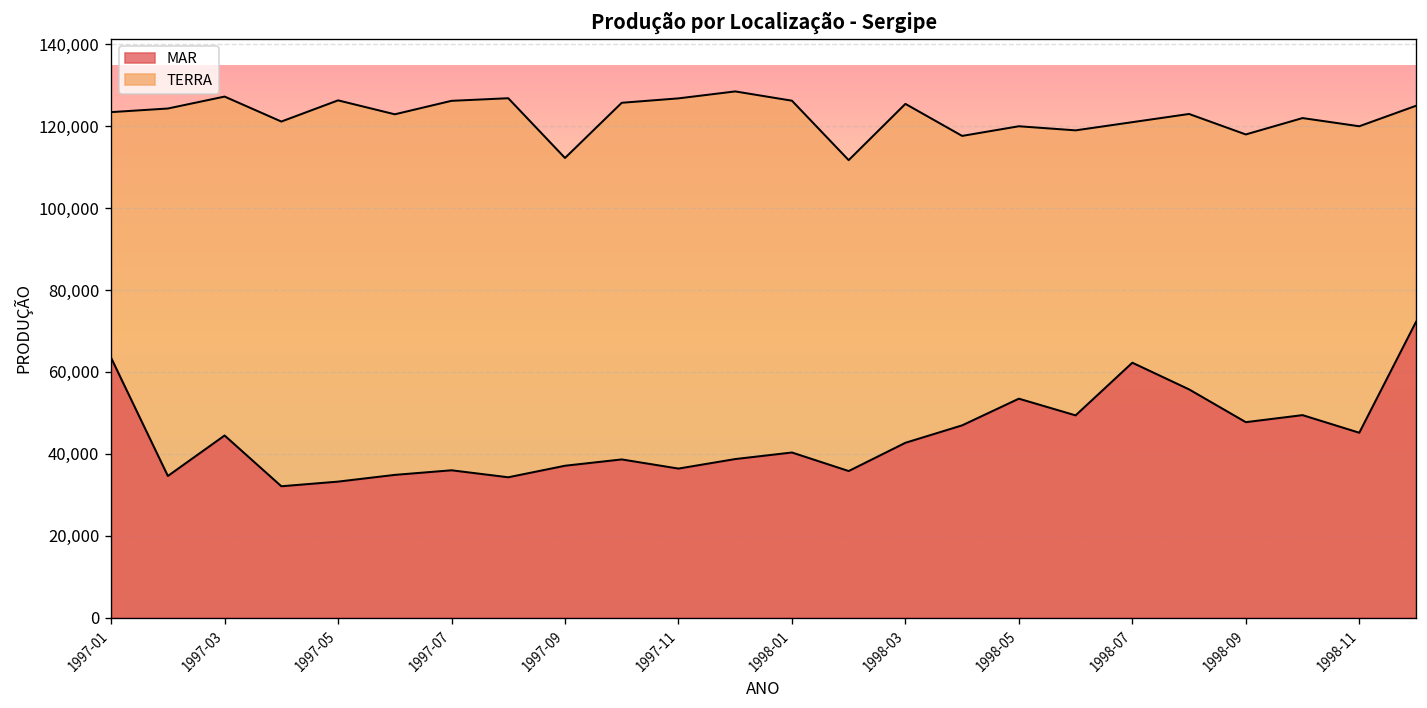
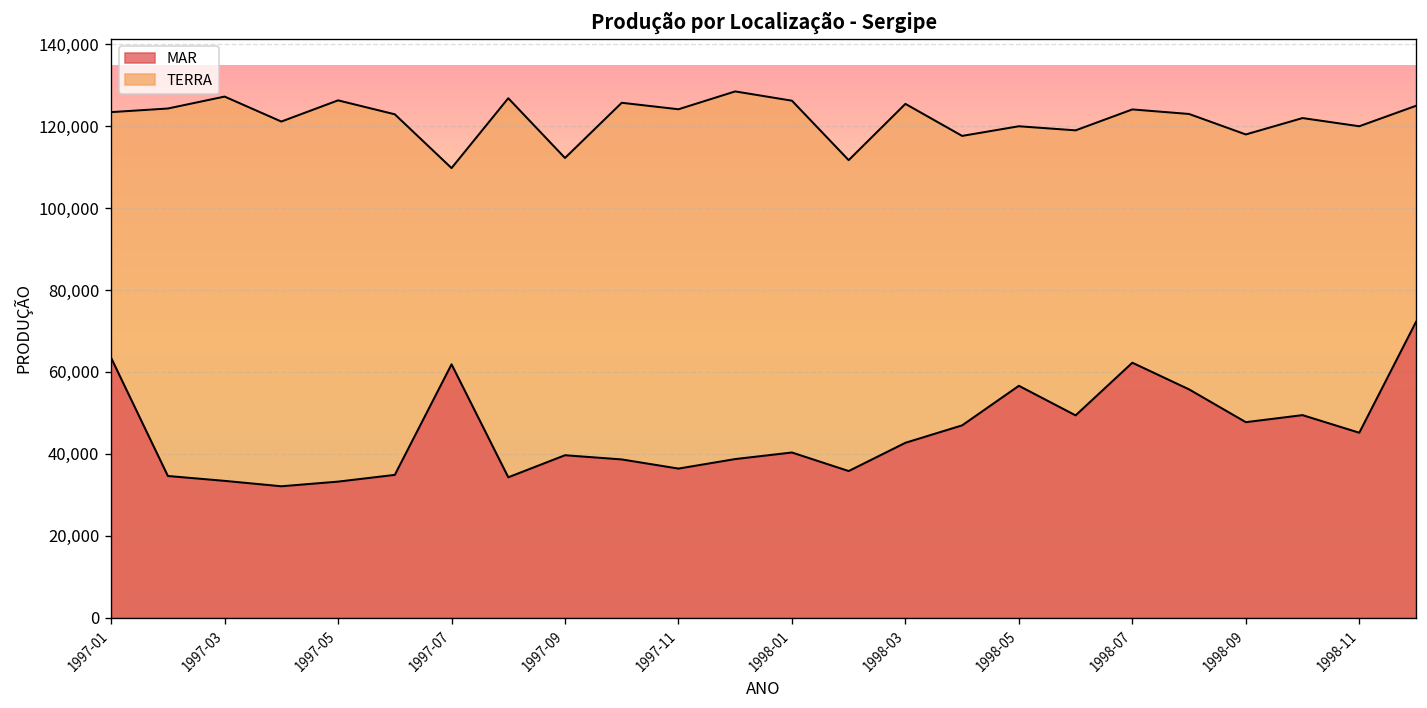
  {
    "MAR": {
      "1997-01": "63,000",
-     "1997-03": "44,000",
+     "1997-03": "33,000",
      "1997-05": "33,000",
-     "1997-07": "36,000",
-     "1997-09": "37,000",
+     "1997-07": "62,000",
+     "1997-09": "40,000",
      "1997-11": "36,000",
      "1998-01": "40,000",
      "1998-03": "43,000",
-     "1998-05": "53,000",
+     "1998-05": "57,000",
      "1998-07": "62,000",
      "1998-09": "48,000",
      "1998-11": "45,000"
    },
    "TERRA": {
      "1997-01": "123,000",
      "1997-03": "127,000",
      "1997-05": "126,000",
-     "1997-07": "126,000",
+     "1997-07": "110,000",
      "1997-09": "112,000",
-     "1997-11": "127,000",
+     "1997-11": "124,000",
      "1998-01": "126,000",
      "1998-03": "125,000",
      "1998-05": "120,000",
-     "1998-07": "121,000",
+     "1998-07": "124,000",
      "1998-09": "118,000",
      "1998-11": "120,000"
    }
  }
